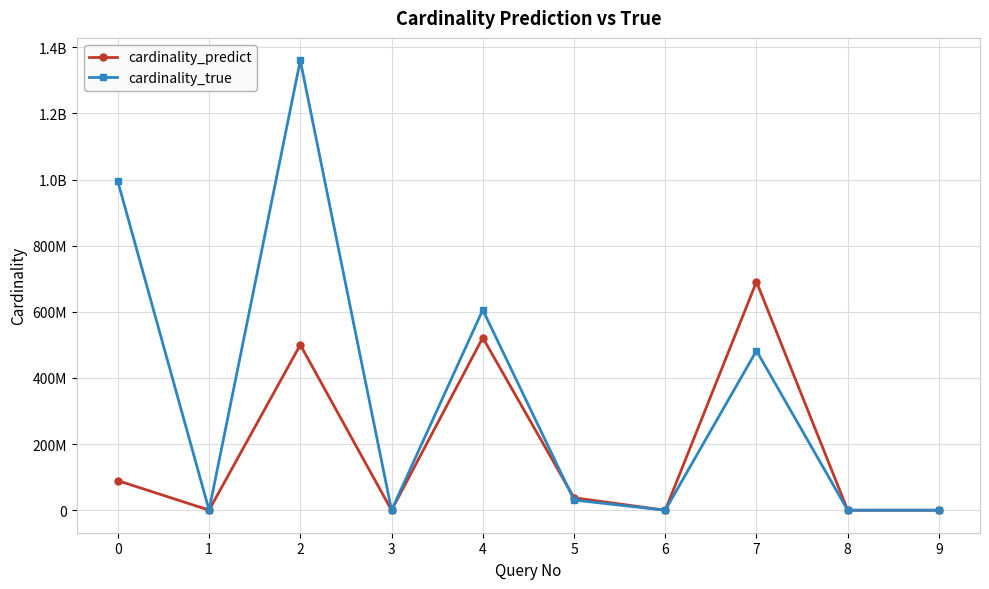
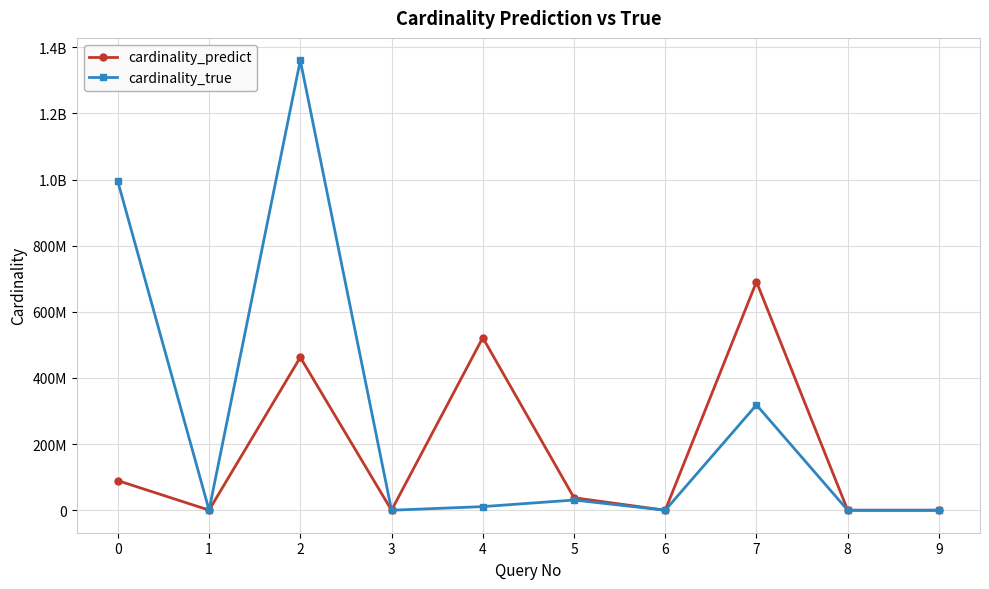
  {
    "cardinality_predict": {
      "0": 90000000,
-     "2": 500000000,
+     "2": 460000000,
      "4": 520000000,
      "7": 690000000
    },
    "cardinality_true": {
      "0": 990000000,
      "2": 1360000000,
-     "4": 610000000,
-     "7": 480000000
+     "4": 10000000,
+     "7": 320000000
    }
  }
